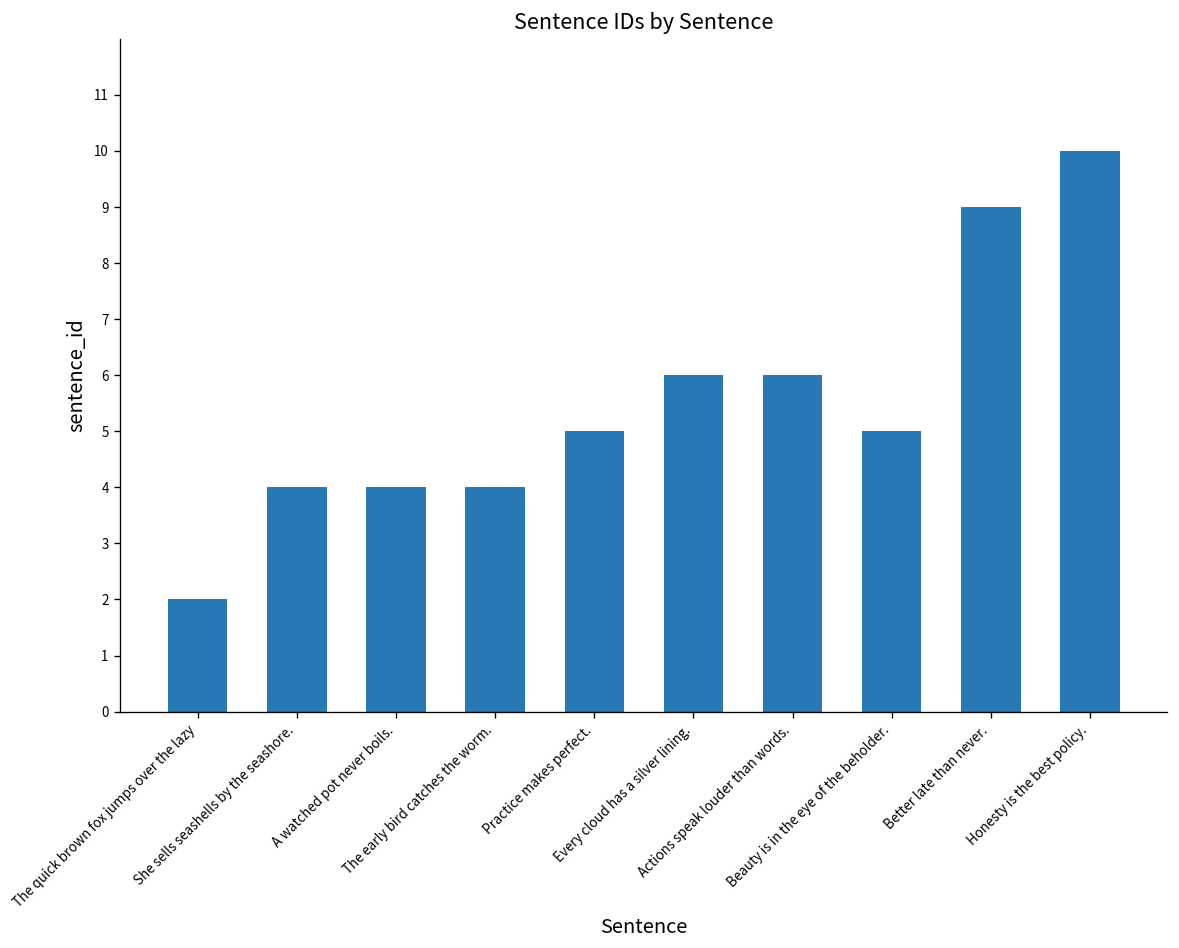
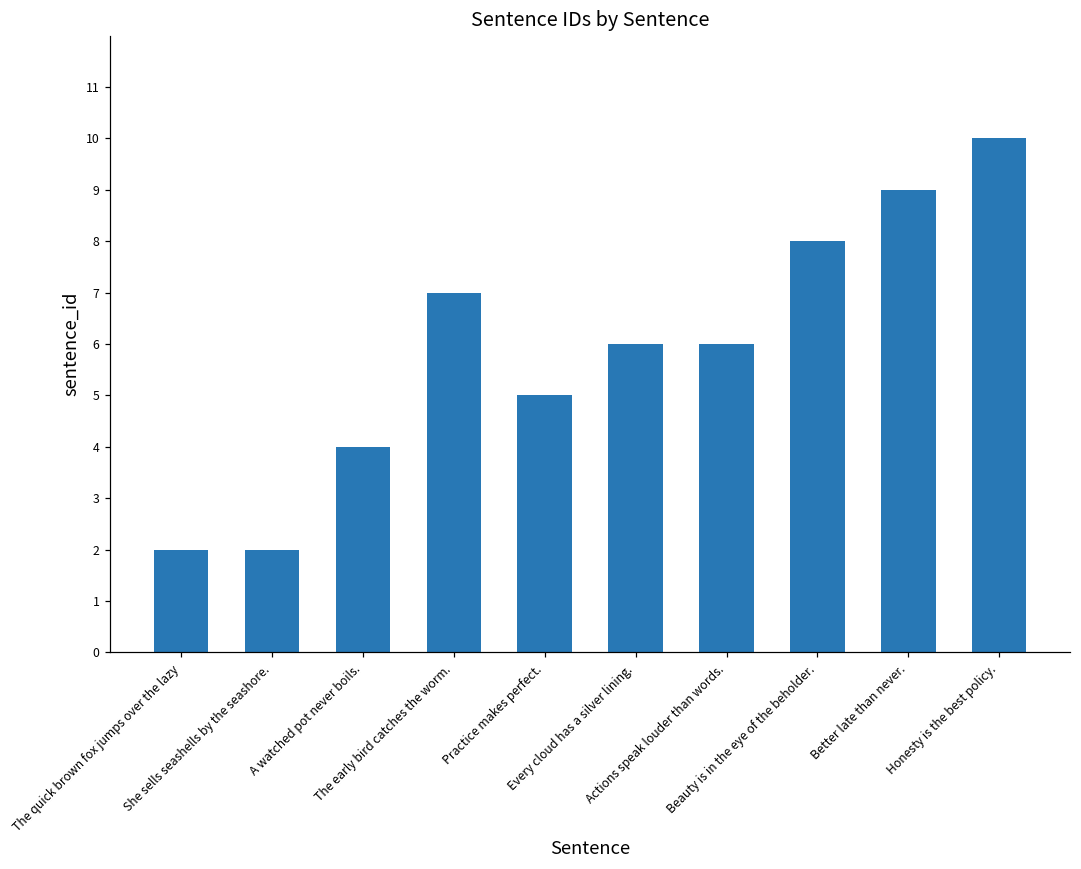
  {
    "The quick brown fox jumps over the lazy": 2,
-   "She sells seashells by the seashore.": 4,
+   "She sells seashells by the seashore.": 2,
    "A watched pot never boils.": 4,
-   "The early bird catches the worm.": 4,
+   "The early bird catches the worm.": 7,
    "Practice makes perfect.": 5,
    "Every cloud has a silver lining.": 6,
    "Actions speak louder than words.": 6,
-   "Beauty is in the eye of the beholder.": 5,
+   "Beauty is in the eye of the beholder.": 8,
    "Better late than never.": 9,
    "Honesty is the best policy.": 10
  }
